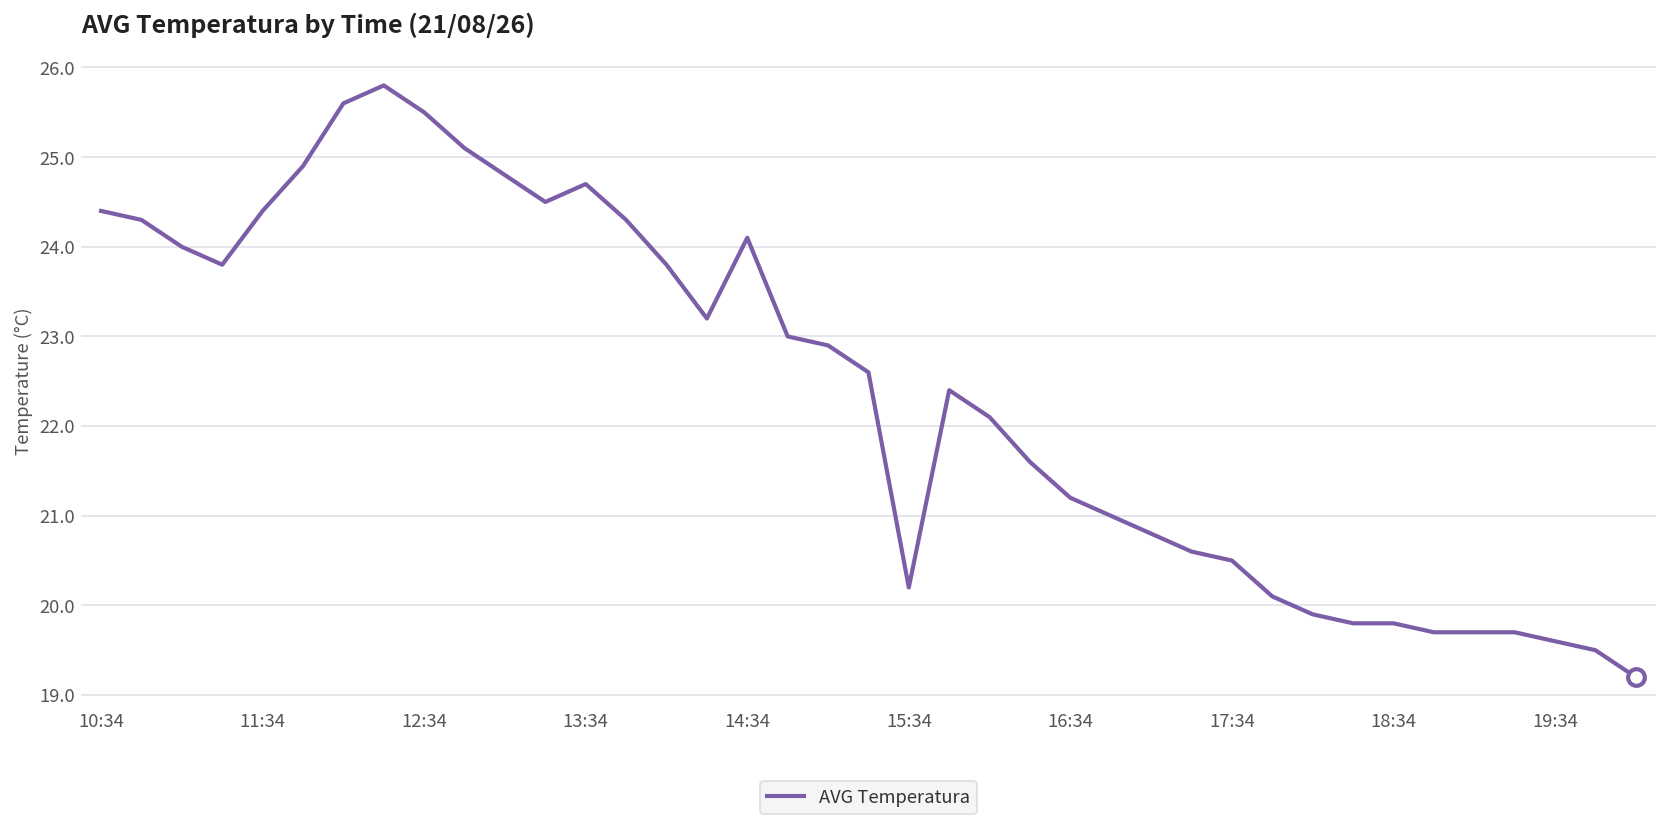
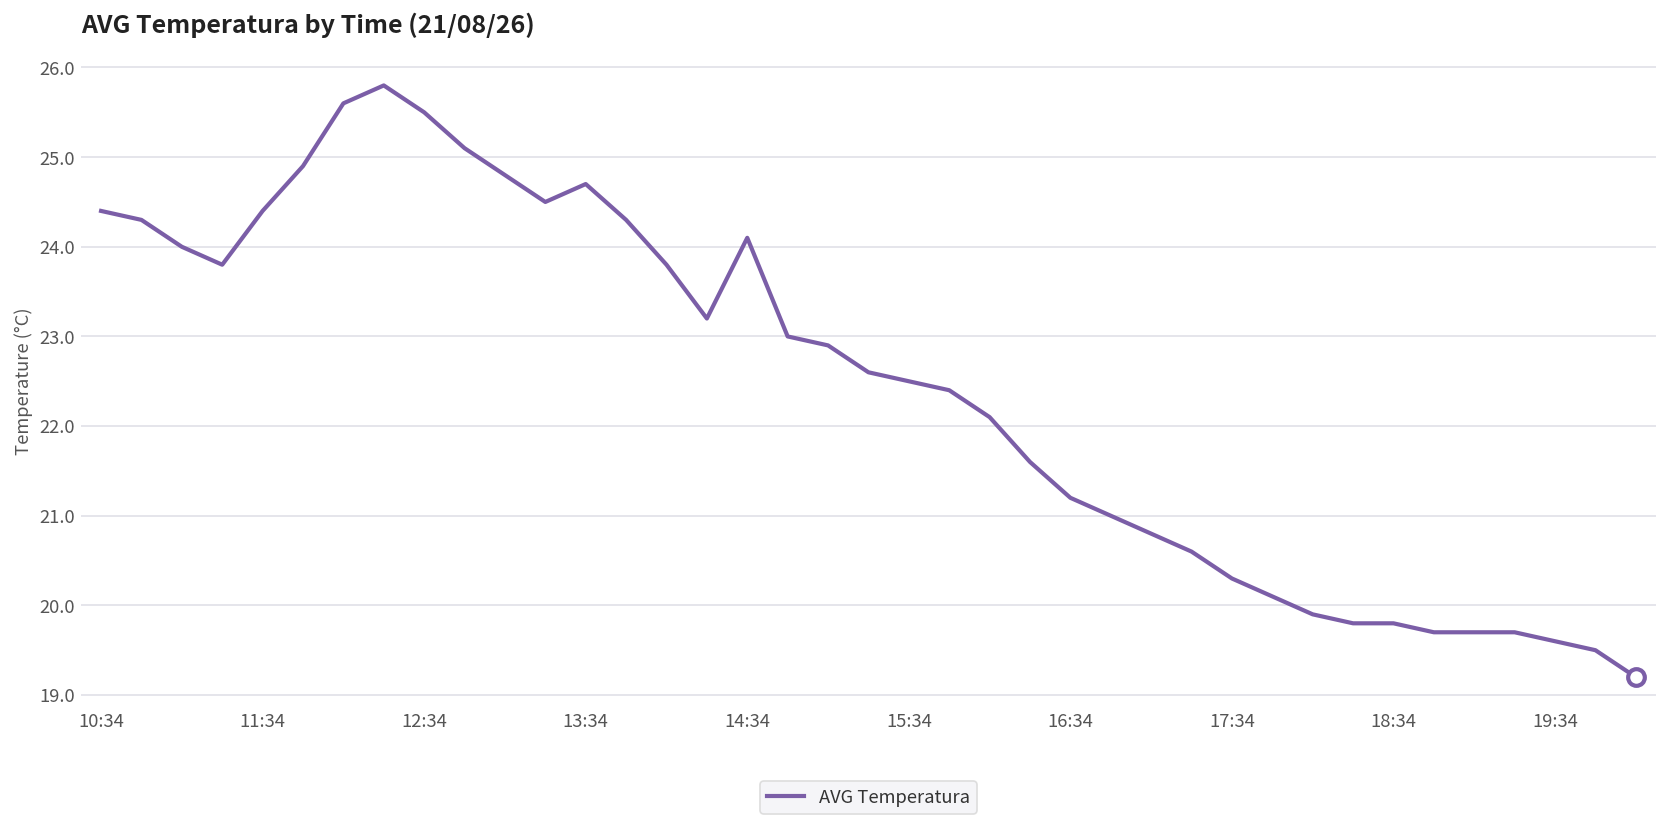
  {
    "AVG Temperatura": {
      "10:34": 24.4,
      "11:34": 24.4,
      "12:34": 25.5,
      "13:34": 24.7,
      "14:34": 24.1,
-     "15:34": 20.2,
+     "15:34": 22.5,
      "16:34": 21.2,
-     "17:34": 20.5,
+     "17:34": 20.3,
      "18:34": 19.8,
      "19:34": 19.6
    }
  }
